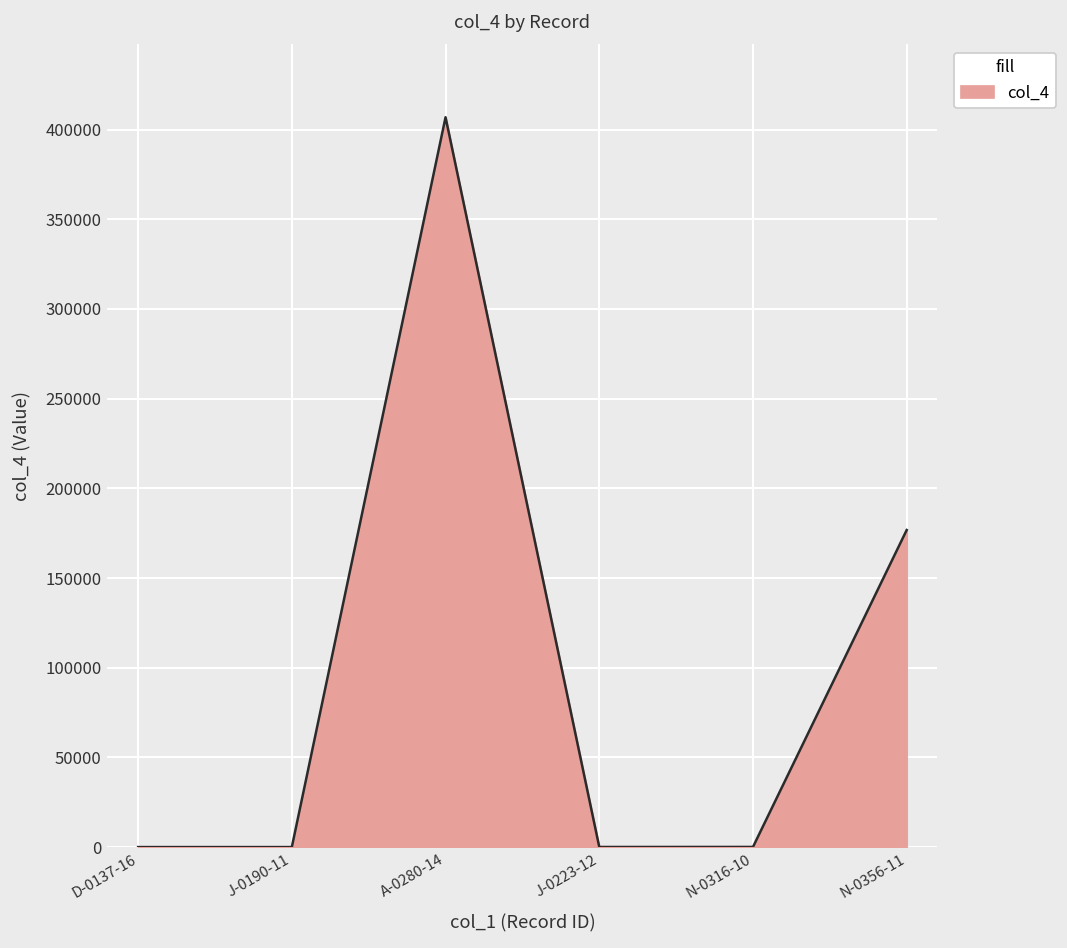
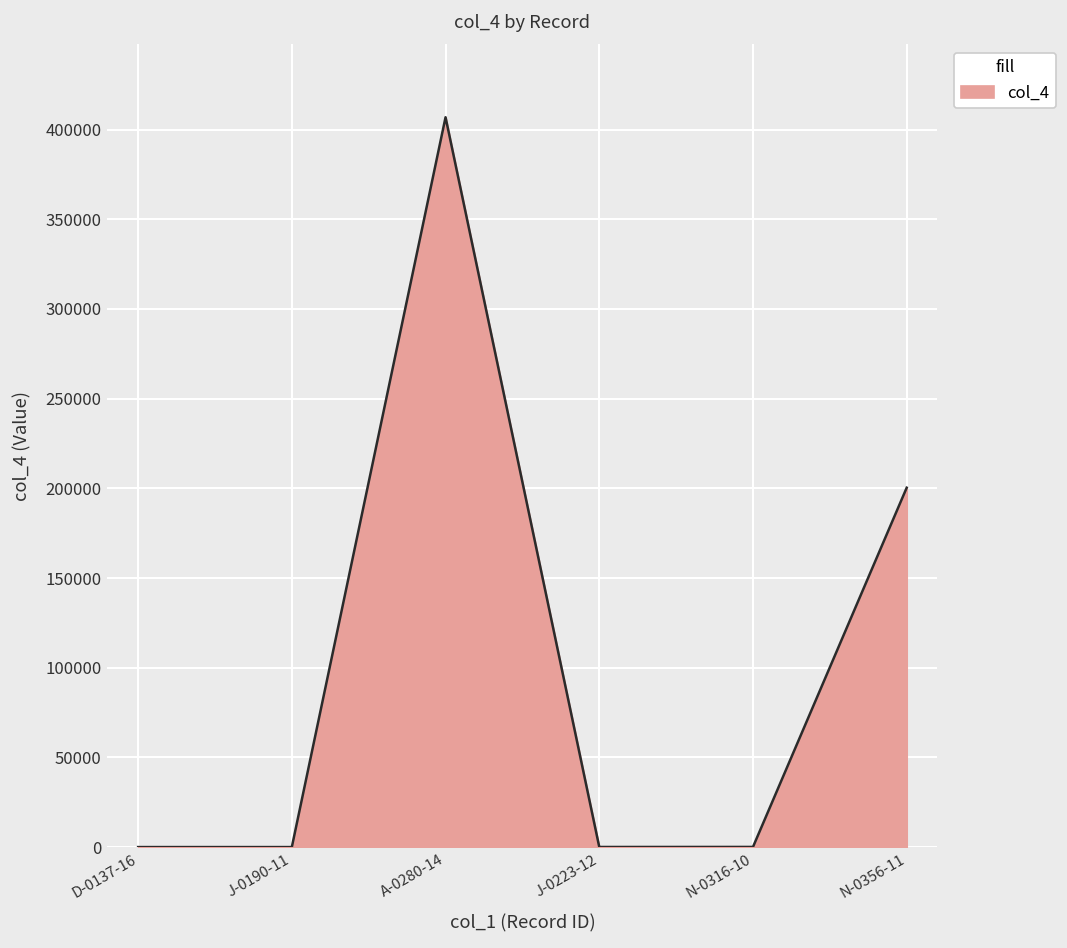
  {
    "D-0137-16": 0,
    "J-0190-11": 0,
    "A-0280-14": 407000,
    "J-0223-12": 0,
    "N-0316-10": 0,
-   "N-0356-11": 177000
+   "N-0356-11": 200000
  }
